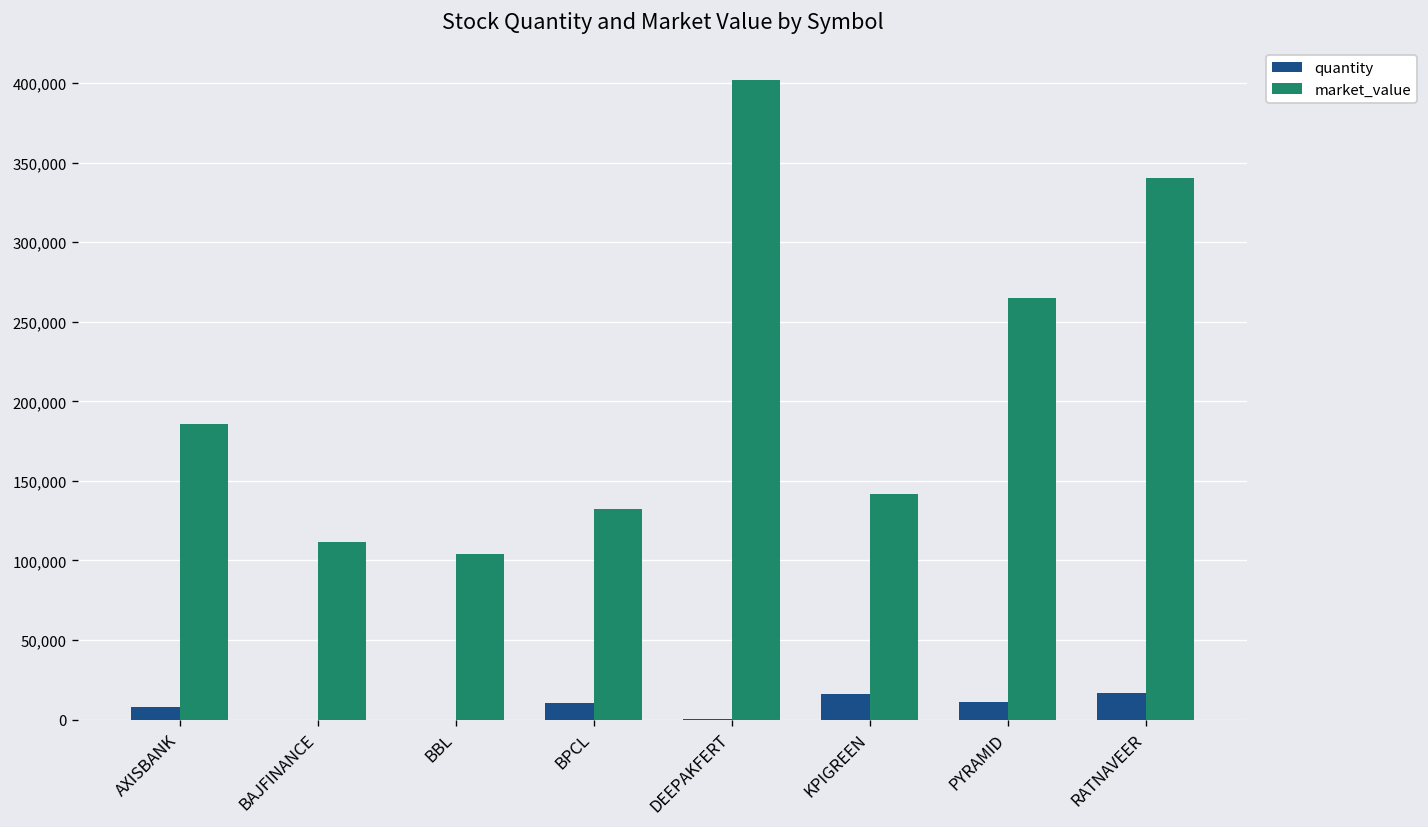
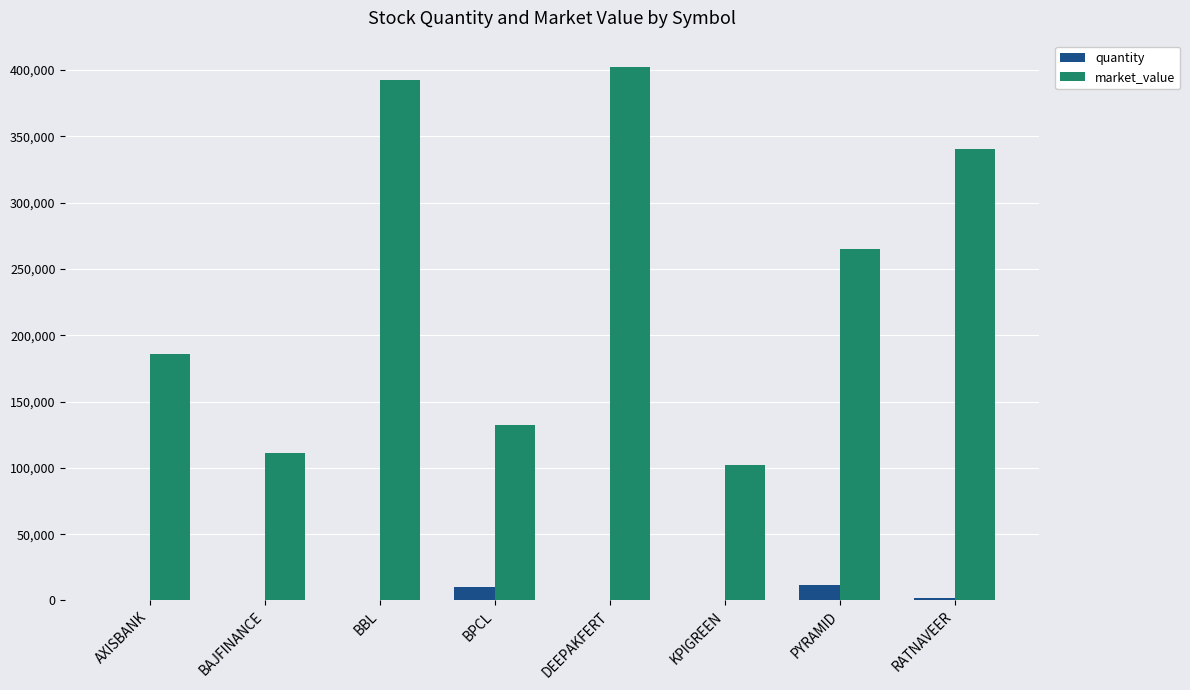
  {
    "quantity": {
-     "AXISBANK": "8,000",
+     "AXISBANK": "0",
      "BPCL": "10,000",
-     "KPIGREEN": "16,000",
+     "KPIGREEN": "0",
      "PYRAMID": "11,000",
-     "RATNAVEER": "17,000"
+     "RATNAVEER": "2,000"
    },
    "market_value": {
      "AXISBANK": "186,000",
      "BAJFINANCE": "111,000",
-     "BBL": "104,000",
+     "BBL": "392,000",
      "BPCL": "132,000",
      "DEEPAKFERT": "402,000",
-     "KPIGREEN": "142,000",
+     "KPIGREEN": "102,000",
      "PYRAMID": "265,000",
      "RATNAVEER": "340,000"
    }
  }
